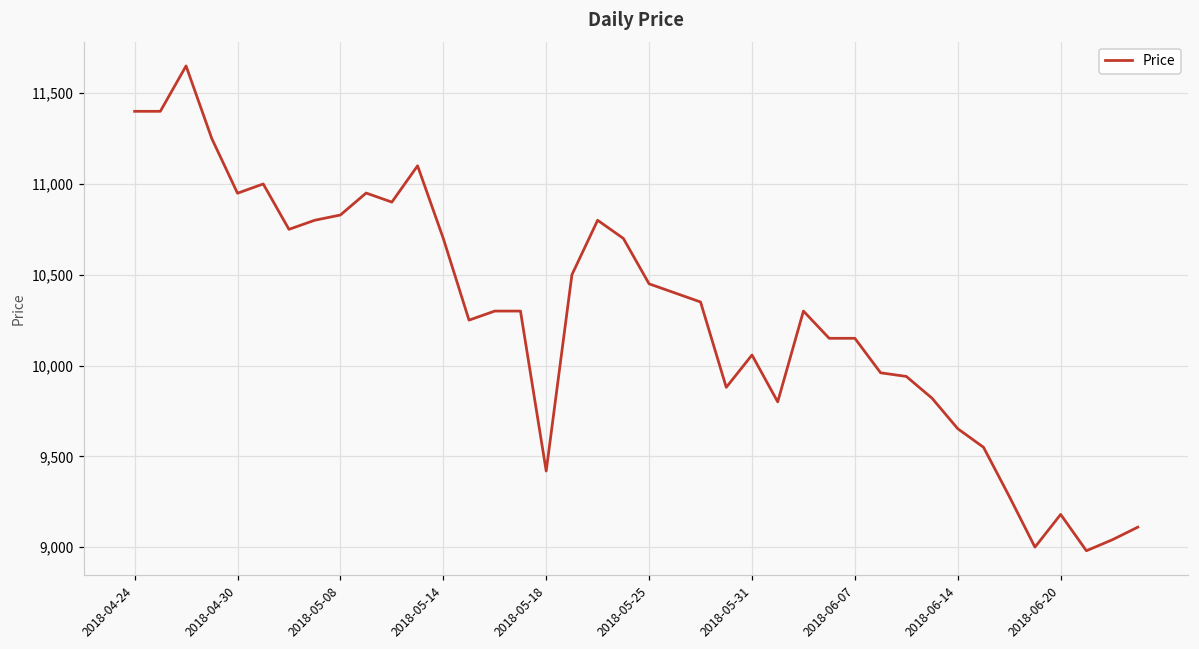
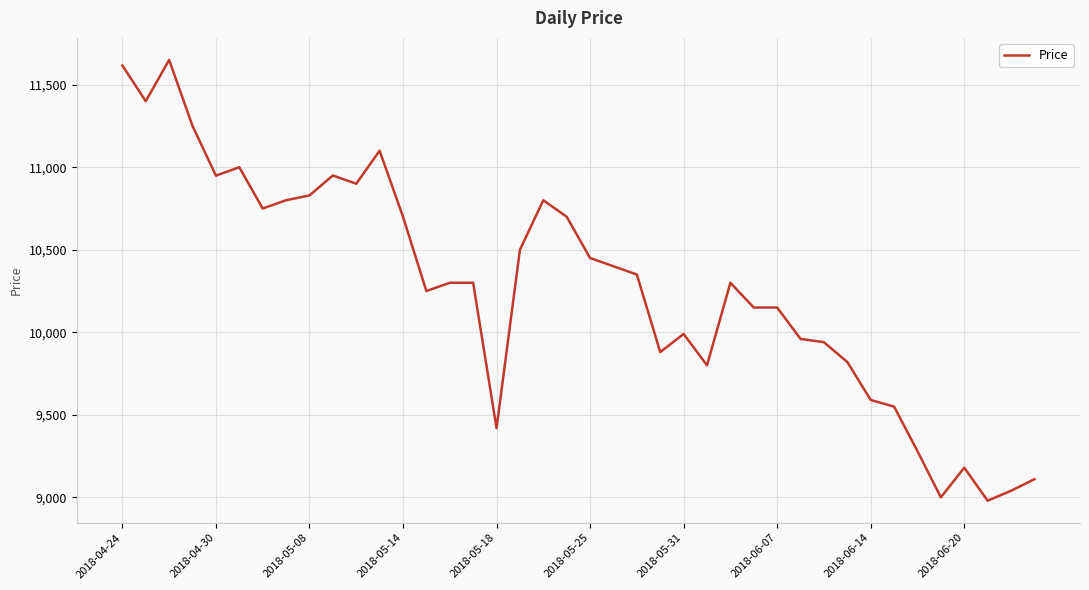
  {
-   "2018-04-24": "11,400",
+   "2018-04-24": "11,620",
    "2018-04-30": "10,950",
    "2018-05-08": "10,830",
    "2018-05-14": "10,700",
    "2018-05-18": "9,420",
    "2018-05-25": "10,450",
-   "2018-05-31": "10,060",
+   "2018-05-31": "9,990",
    "2018-06-07": "10,150",
-   "2018-06-14": "9,650",
+   "2018-06-14": "9,590",
    "2018-06-20": "9,180"
  }
